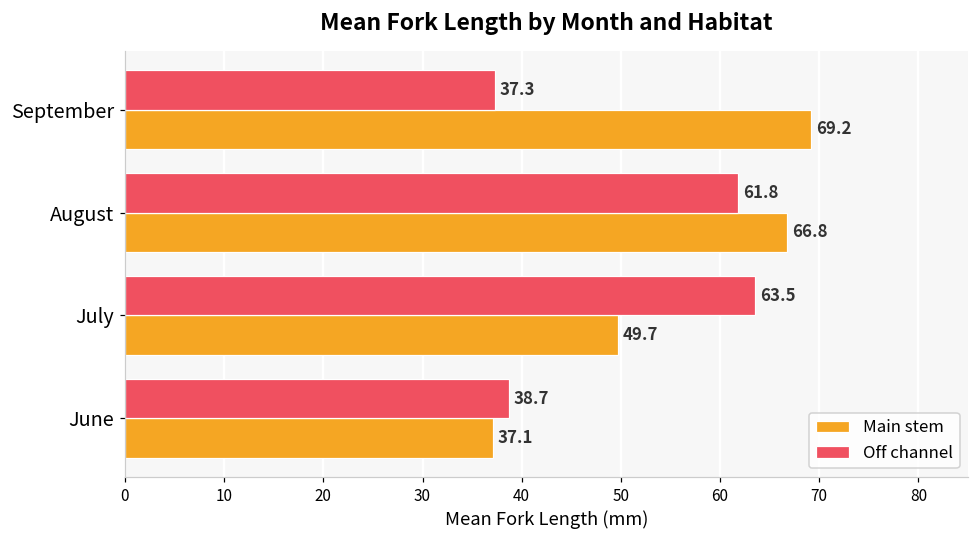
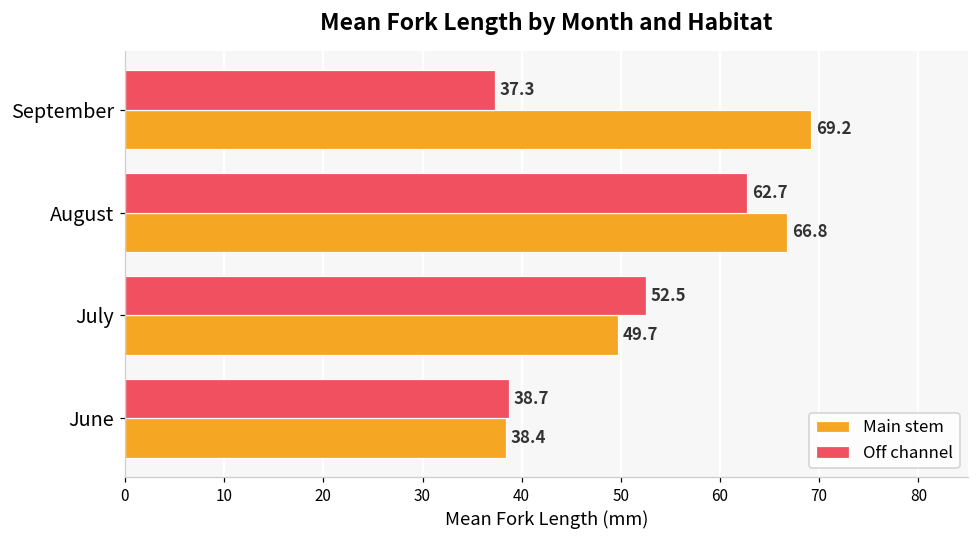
  {
    "Main stem": {
      "September": 69.2,
      "August": 66.8,
      "July": 49.7,
-     "June": 37.1
+     "June": 38.4
    },
    "Off channel": {
      "September": 37.3,
-     "August": 61.8,
-     "July": 63.5,
+     "August": 62.7,
+     "July": 52.5,
      "June": 38.7
    }
  }
